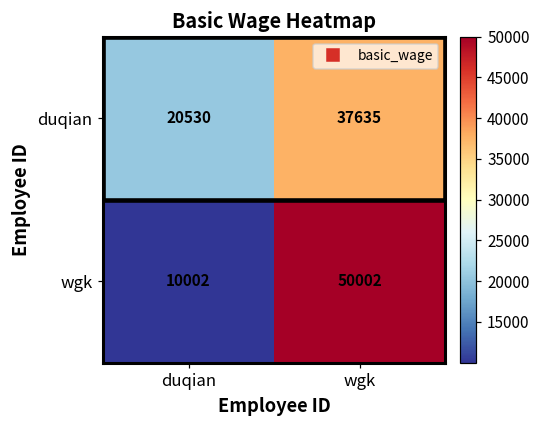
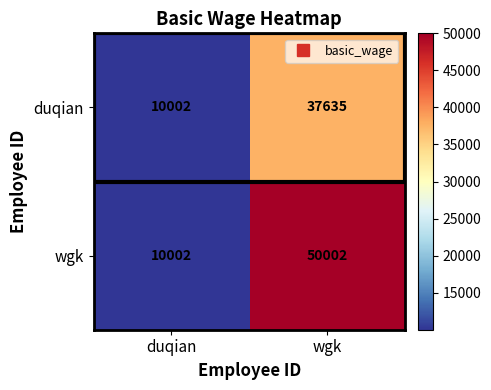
  {
    "duqian": {
-     "duqian": 20530,
+     "duqian": 10002,
      "wgk": 37635
    },
    "wgk": {
      "duqian": 10002,
      "wgk": 50002
    }
  }
